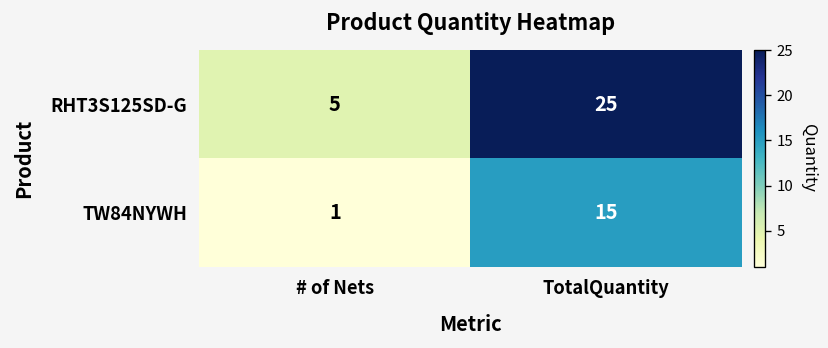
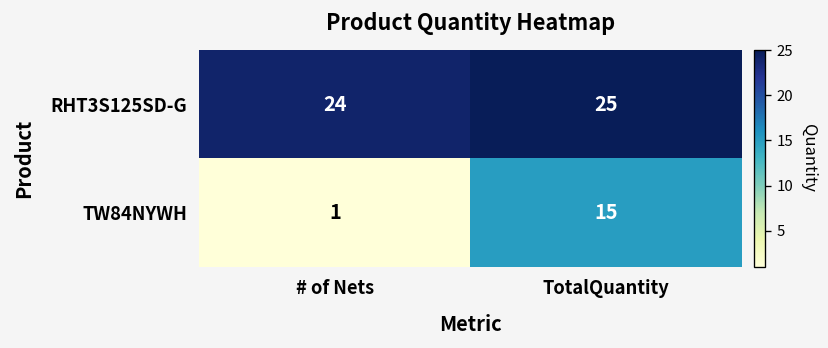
  {
    "RHT3S125SD-G": {
-     "# of Nets": 5,
+     "# of Nets": 24,
      "TotalQuantity": 25
    },
    "TW84NYWH": {
      "# of Nets": 1,
      "TotalQuantity": 15
    }
  }
